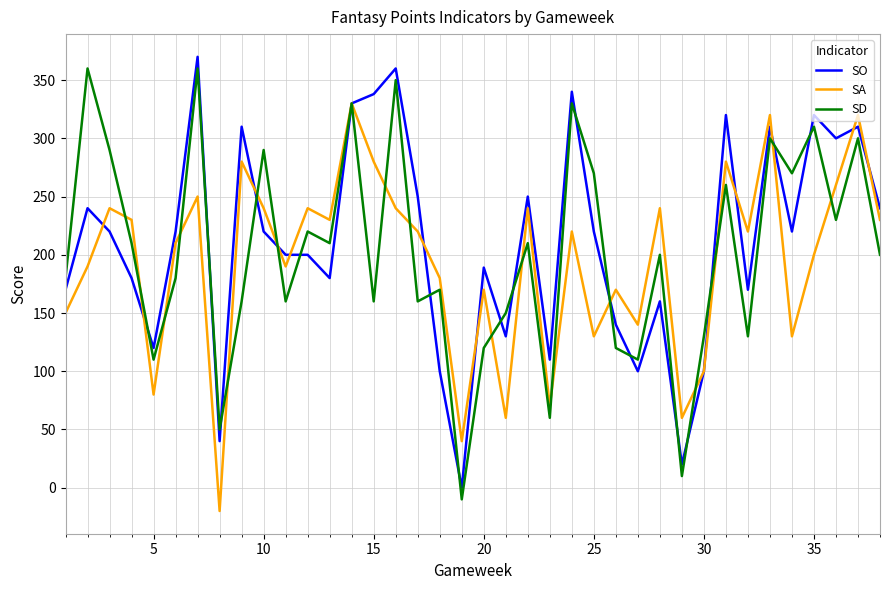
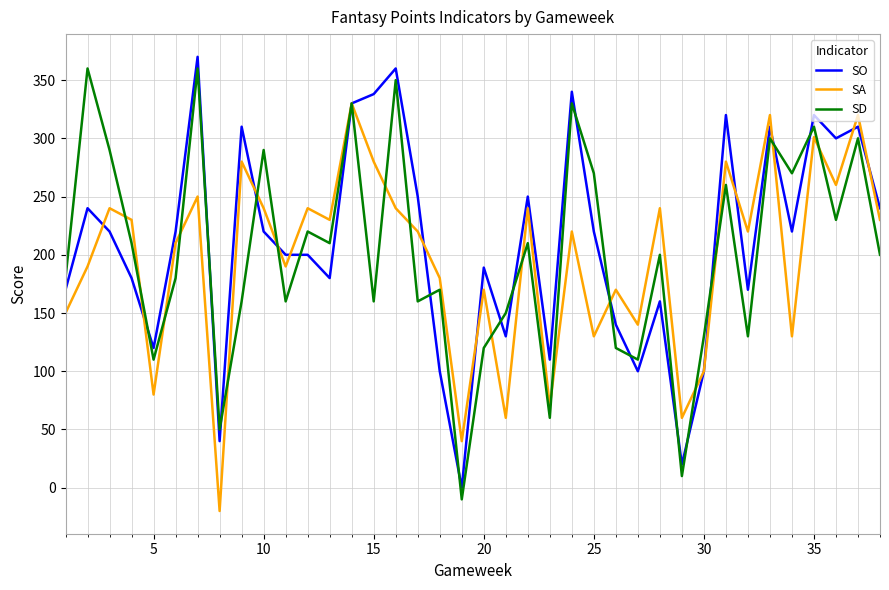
  {
    "SO": {
      "5": 120,
      "10": 220,
      "15": 338,
      "20": 189,
      "25": 220
    },
    "SA": {
      "5": 80,
      "10": 240,
      "15": 280,
      "20": 170,
      "25": 130,
-     "35": 200
+     "35": 301
    },
    "SD": {
      "5": 110,
      "10": 290,
      "15": 160,
      "20": 120,
      "25": 270,
      "30": 130,
      "35": 310
    }
  }
